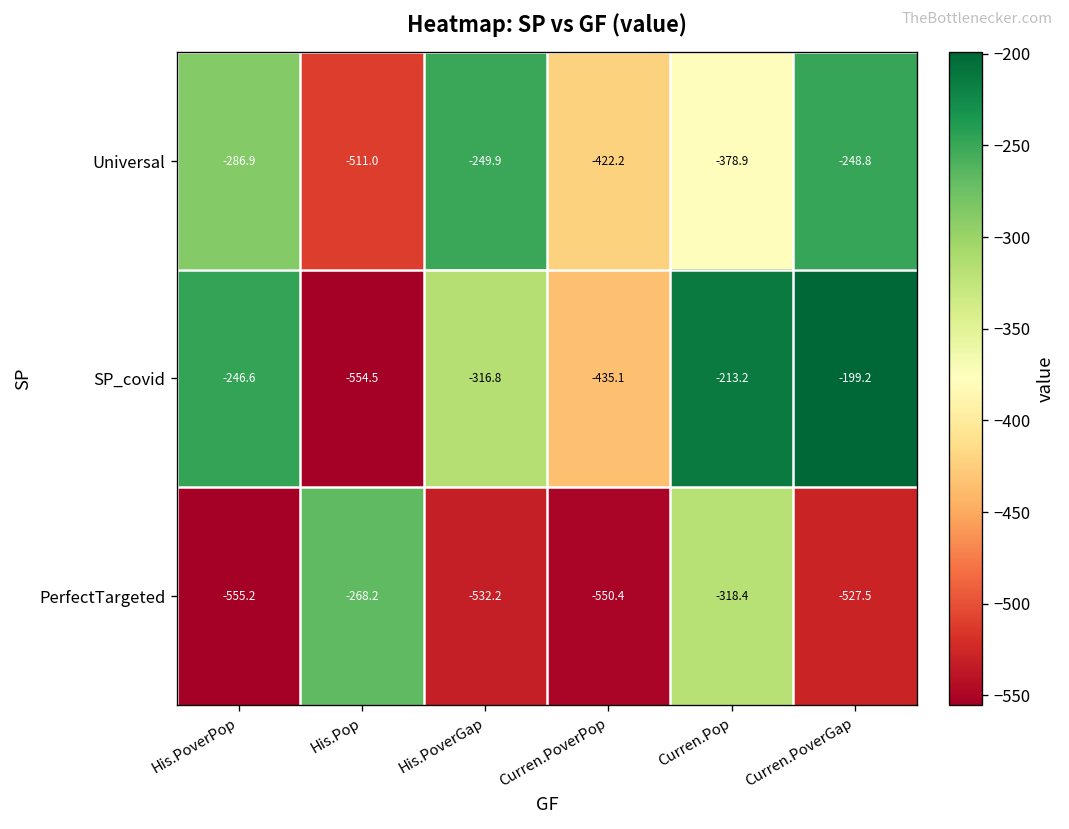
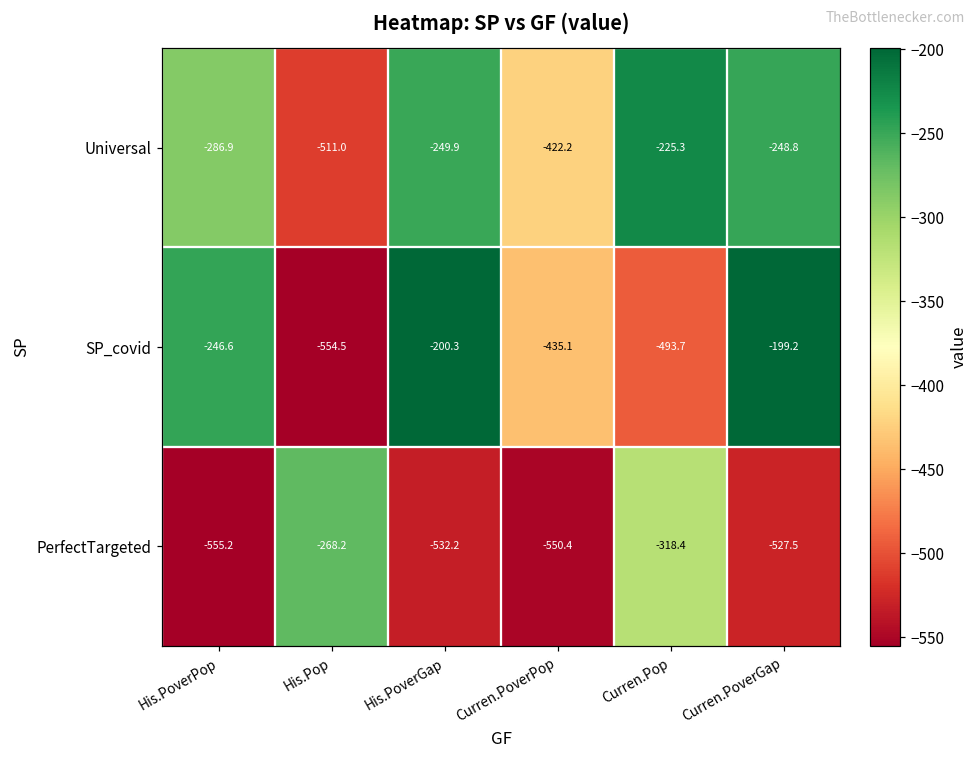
  {
    "Universal": {
      "His.PoverPop": -286.9,
      "His.Pop": -511.0,
      "His.PoverGap": -249.9,
      "Curren.PoverPop": -422.2,
-     "Curren.Pop": -378.9,
+     "Curren.Pop": -225.3,
      "Curren.PoverGap": -248.8
    },
    "SP_covid": {
      "His.PoverPop": -246.6,
      "His.Pop": -554.5,
-     "His.PoverGap": -316.8,
+     "His.PoverGap": -200.3,
      "Curren.PoverPop": -435.1,
-     "Curren.Pop": -213.2,
+     "Curren.Pop": -493.7,
      "Curren.PoverGap": -199.2
    },
    "PerfectTargeted": {
      "His.PoverPop": -555.2,
      "His.Pop": -268.2,
      "His.PoverGap": -532.2,
      "Curren.PoverPop": -550.4,
      "Curren.Pop": -318.4,
      "Curren.PoverGap": -527.5
    }
  }
